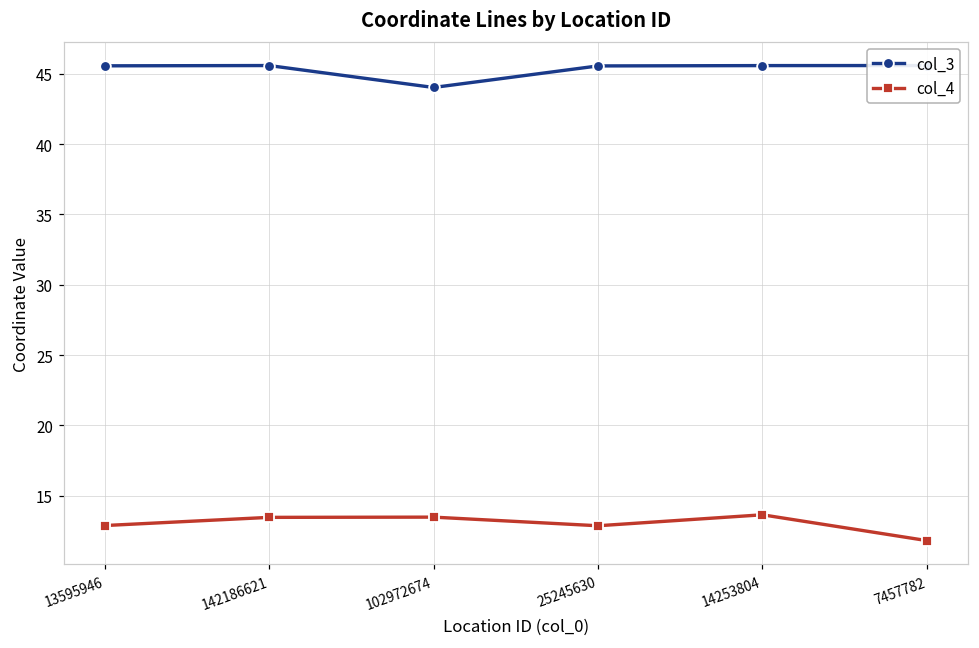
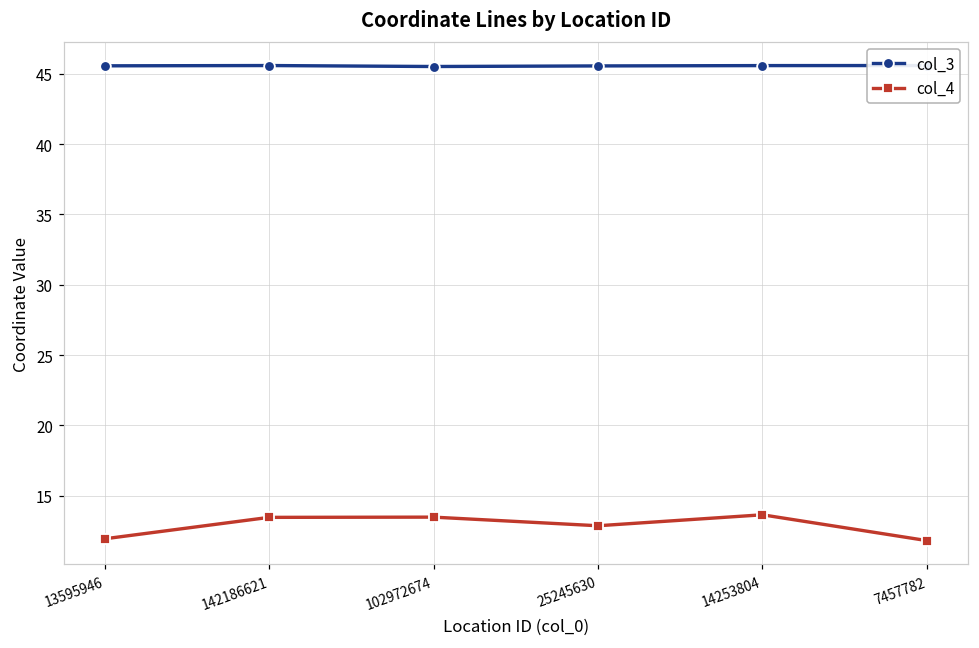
  {
    "col_3": {
      "13595946": 45.6,
      "142186621": 45.6,
-     "102972674": 44.0,
+     "102972674": 45.5,
      "25245630": 45.6,
      "14253804": 45.6
    },
    "col_4": {
-     "13595946": 12.9,
+     "13595946": 11.9,
      "142186621": 13.5,
      "102972674": 13.5,
      "25245630": 12.9,
      "14253804": 13.6,
      "7457782": 11.8
    }
  }
